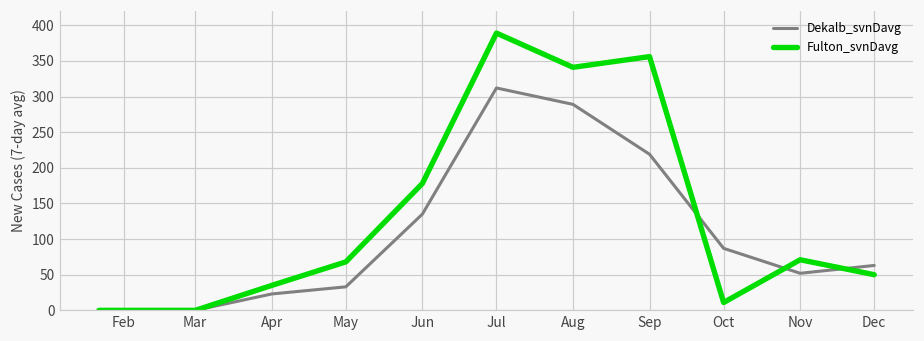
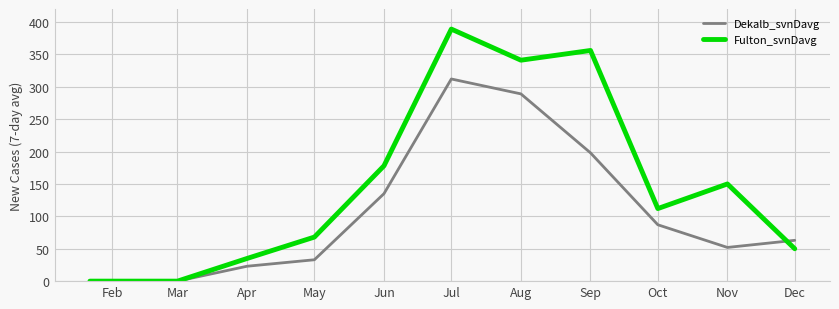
  {
    "Dekalb_svnDavg": {
      "Apr": 20,
      "May": 30,
      "Jun": 140,
      "Jul": 310,
      "Aug": 290,
-     "Sep": 220,
+     "Sep": 200,
      "Oct": 90,
      "Nov": 50,
      "Dec": 60
    },
    "Fulton_svnDavg": {
      "Apr": 40,
      "May": 70,
      "Jun": 180,
      "Jul": 390,
      "Aug": 340,
      "Sep": 360,
-     "Oct": 10,
-     "Nov": 70,
+     "Oct": 110,
+     "Nov": 150,
      "Dec": 50
    }
  }
